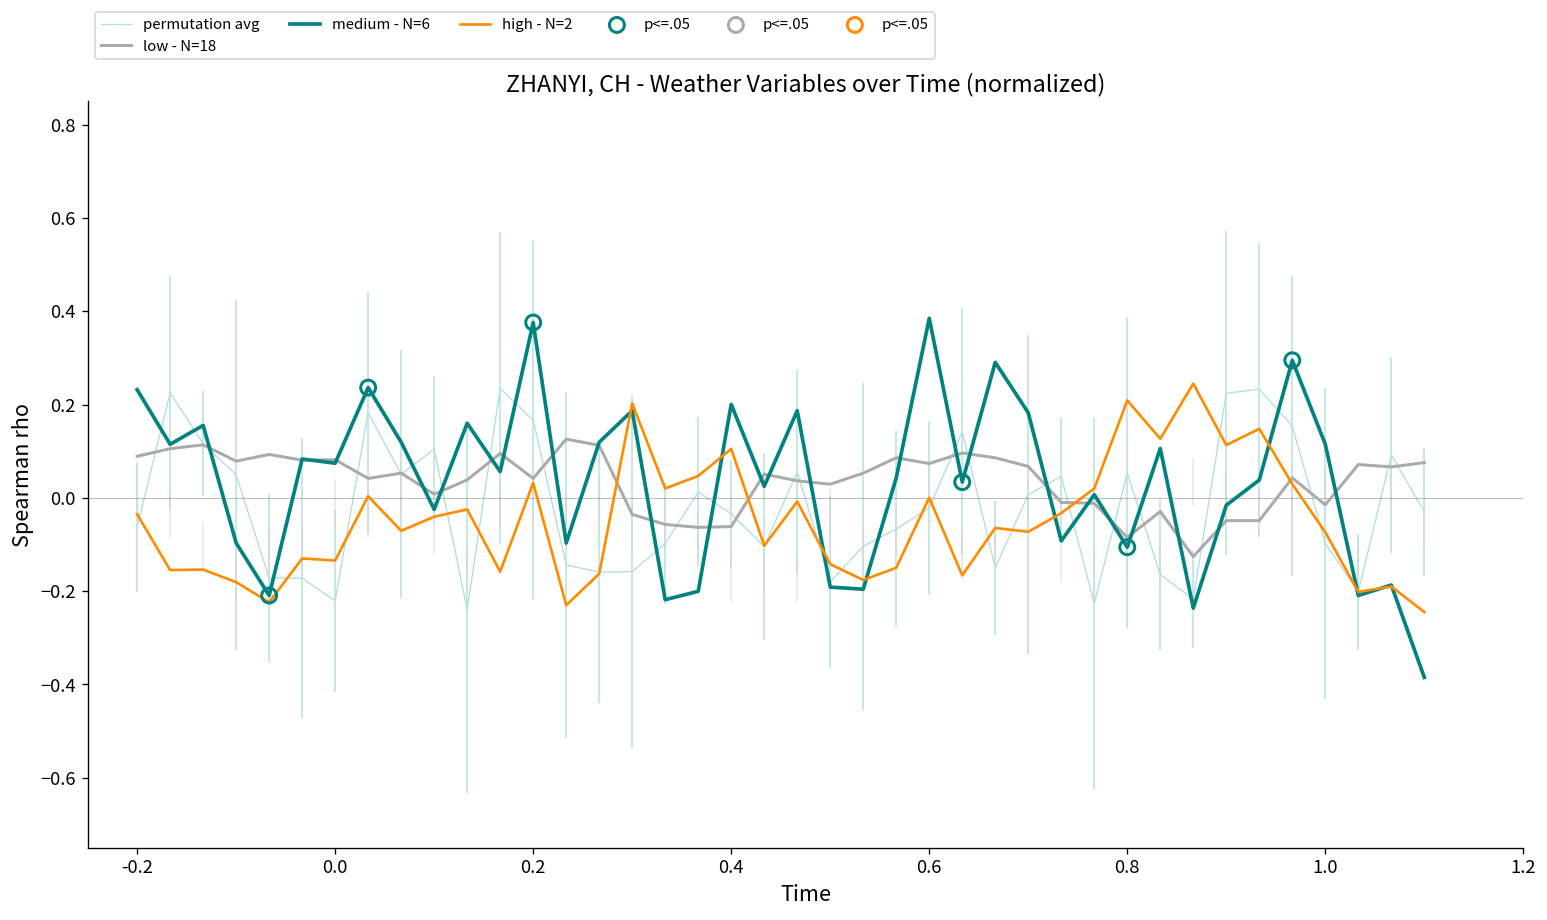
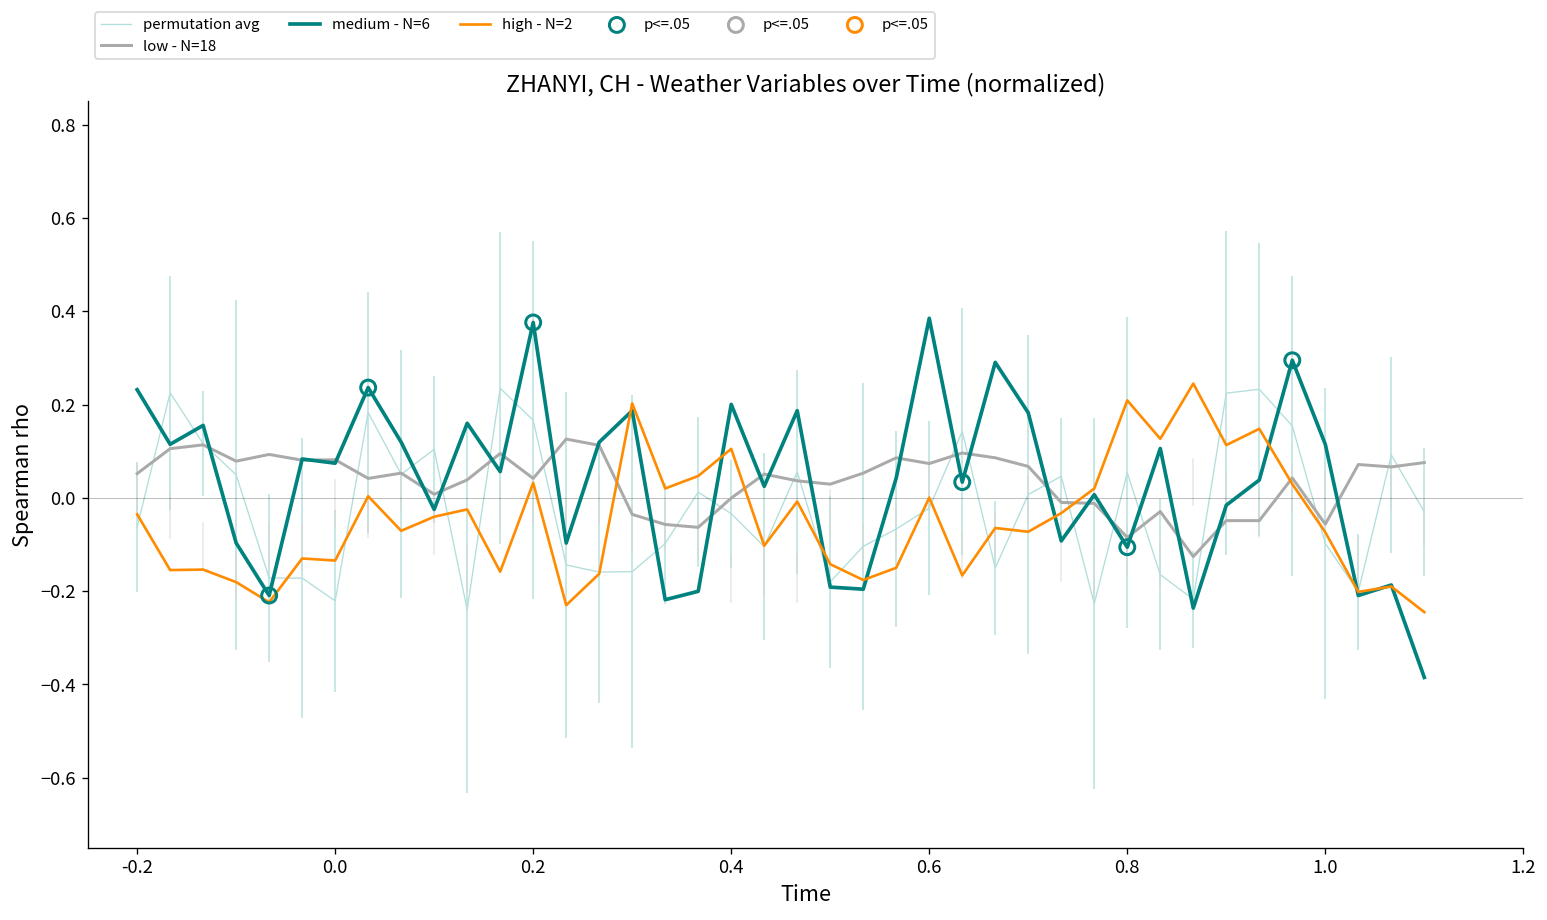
  {
    "low - N=18": {
-     "-0.2": 0.09,
+     "-0.2": 0.05,
      "0.0": 0.08,
-     "0.4": -0.06,
+     "0.4": 0.00,
      "0.8": -0.08,
-     "1.0": -0.01
+     "1.0": -0.06
    },
    "medium - N=6": {
      "-0.2": 0.23,
      "0.0": 0.07,
      "0.4": 0.20,
      "0.6": 0.38,
      "1.0": 0.11
    },
    "high - N=2": {
      "0.0": -0.13,
      "0.2": 0.03,
      "0.4": 0.11,
      "0.6": 0.00,
      "0.8": 0.21,
      "1.0": -0.07
    }
  }
